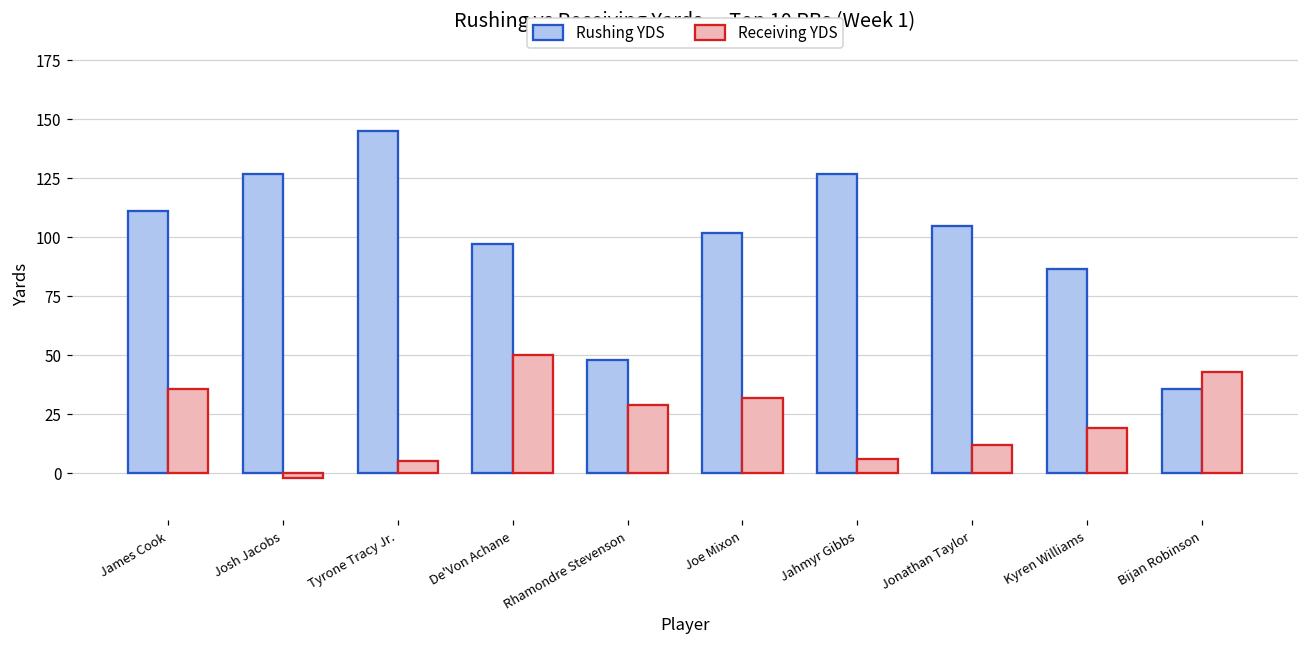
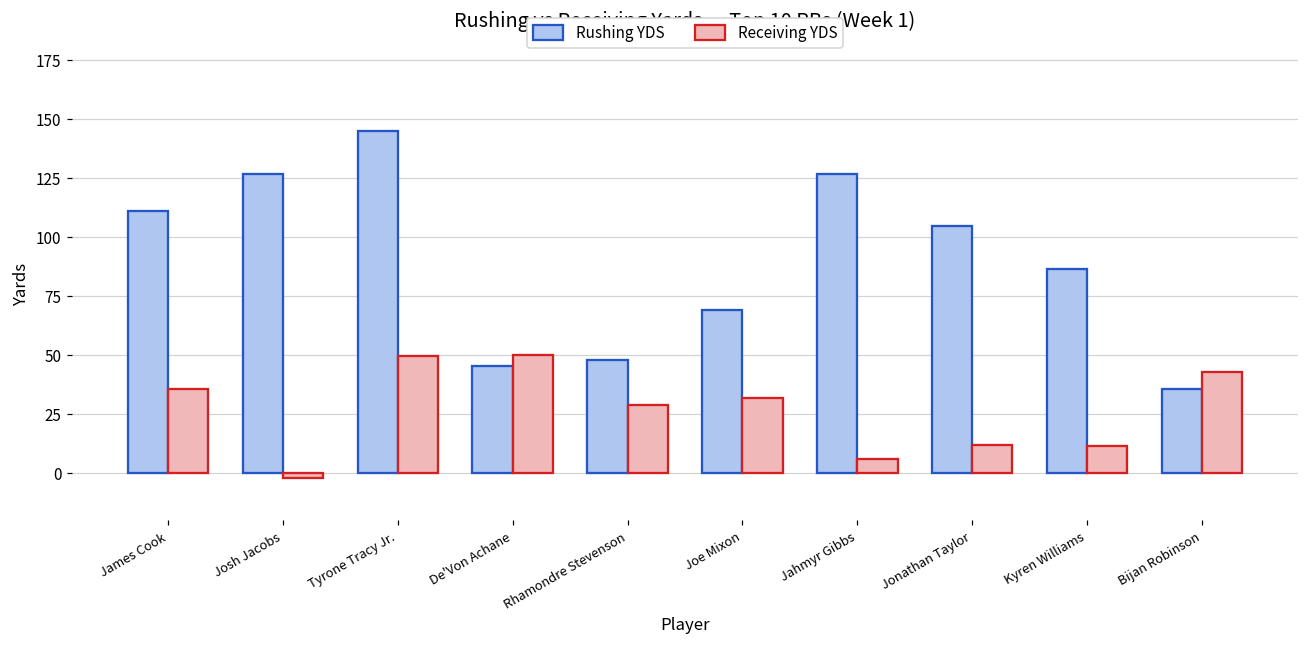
  {
    "Rushing YDS": {
      "James Cook": 111,
      "Josh Jacobs": 127,
      "Tyrone Tracy Jr.": 145,
-     "De'Von Achane": 97,
+     "De'Von Achane": 46,
      "Rhamondre Stevenson": 48,
-     "Joe Mixon": 102,
+     "Joe Mixon": 69,
      "Jahmyr Gibbs": 127,
      "Jonathan Taylor": 105,
      "Kyren Williams": 86,
      "Bijan Robinson": 36
    },
    "Receiving YDS": {
      "James Cook": 36,
      "Josh Jacobs": -2,
-     "Tyrone Tracy Jr.": 5,
+     "Tyrone Tracy Jr.": 50,
      "De'Von Achane": 50,
      "Rhamondre Stevenson": 29,
      "Joe Mixon": 32,
      "Jahmyr Gibbs": 6,
      "Jonathan Taylor": 12,
-     "Kyren Williams": 19,
+     "Kyren Williams": 12,
      "Bijan Robinson": 43
    }
  }
